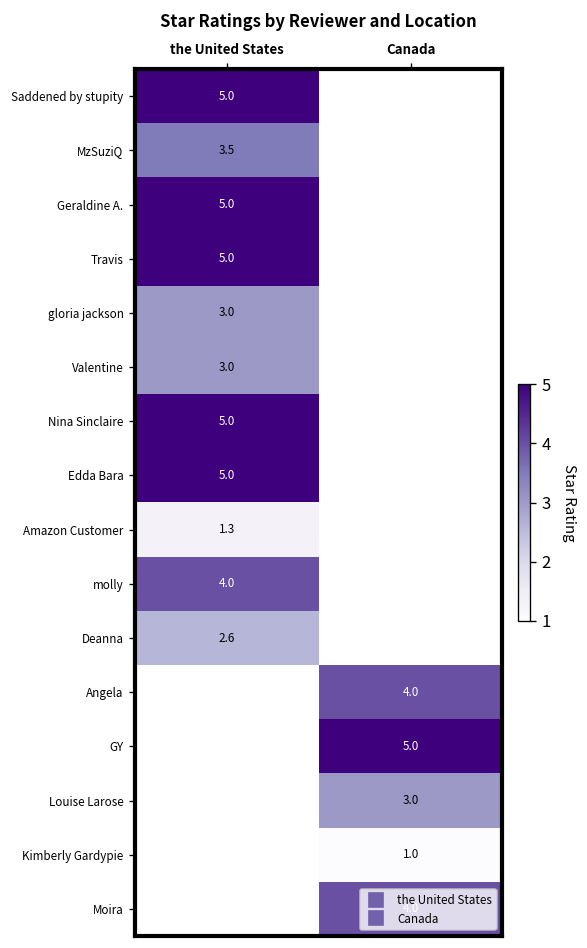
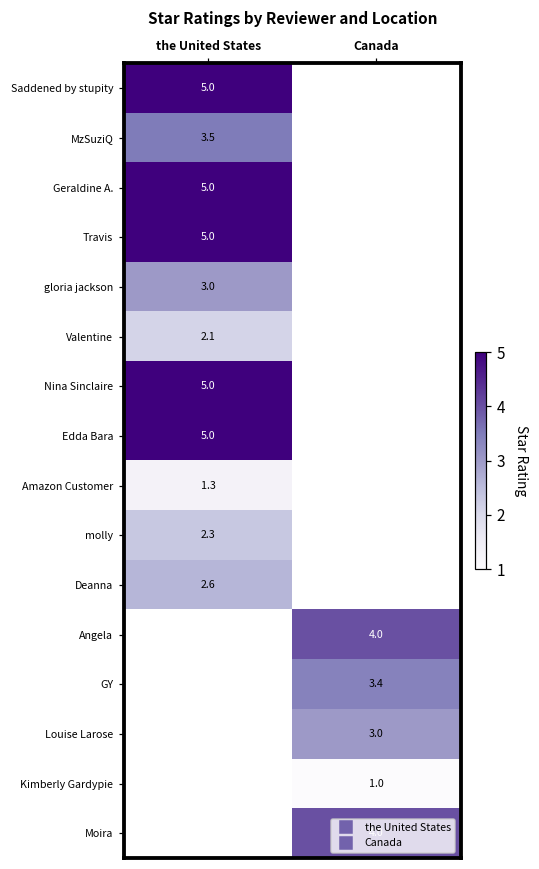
  {
    "Saddened by stupity": {
      "the United States": 5.0
    },
    "MzSuziQ": {
      "the United States": 3.5
    },
    "Geraldine A.": {
      "the United States": 5.0
    },
    "Travis": {
      "the United States": 5.0
    },
    "gloria jackson": {
      "the United States": 3.0
    },
    "Valentine": {
-     "the United States": 3.0
+     "the United States": 2.1
    },
    "Nina Sinclaire": {
      "the United States": 5.0
    },
    "Edda Bara": {
      "the United States": 5.0
    },
    "Amazon Customer": {
      "the United States": 1.3
    },
    "molly": {
-     "the United States": 4.0
+     "the United States": 2.3
    },
    "Deanna": {
      "the United States": 2.6
    },
    "Angela": {
      "Canada": 4.0
    },
    "GY": {
-     "Canada": 5.0
+     "Canada": 3.4
    },
    "Louise Larose": {
      "Canada": 3.0
    },
    "Kimberly Gardypie": {
      "Canada": 1.0
    }
  }
